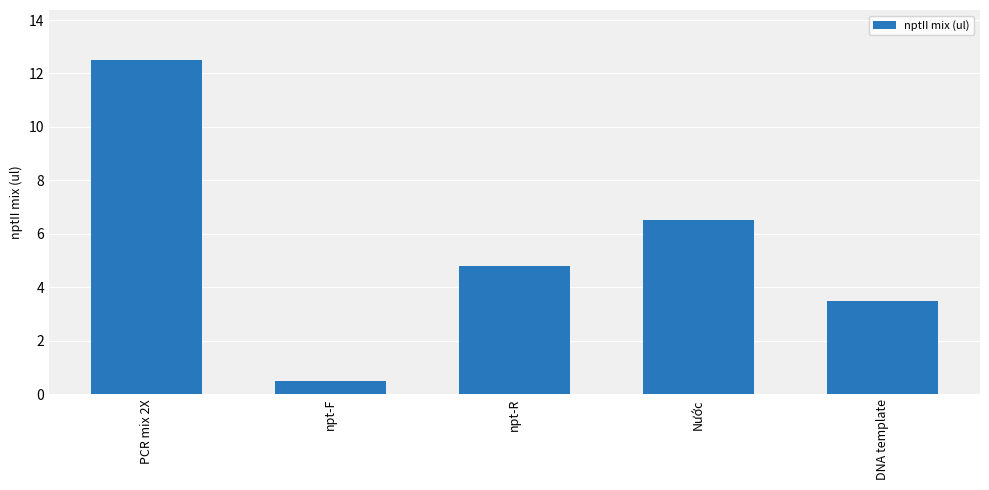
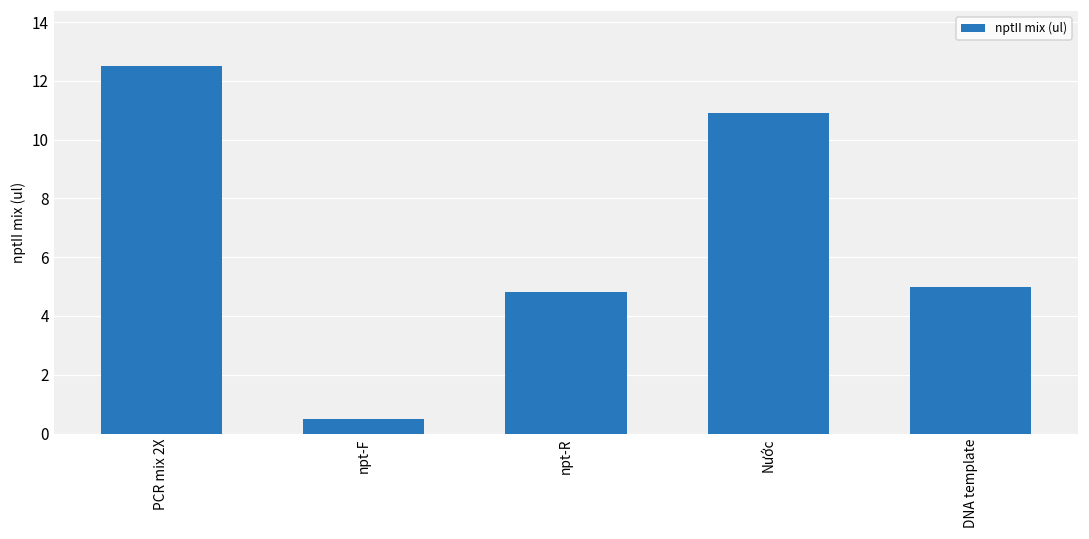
  {
    "PCR mix 2X": 12.5,
    "npt-F": 0.5,
    "npt-R": 4.8,
-   "Nước": 6.5,
-   "DNA template": 3.5
+   "Nước": 10.9,
+   "DNA template": 5.0
  }
